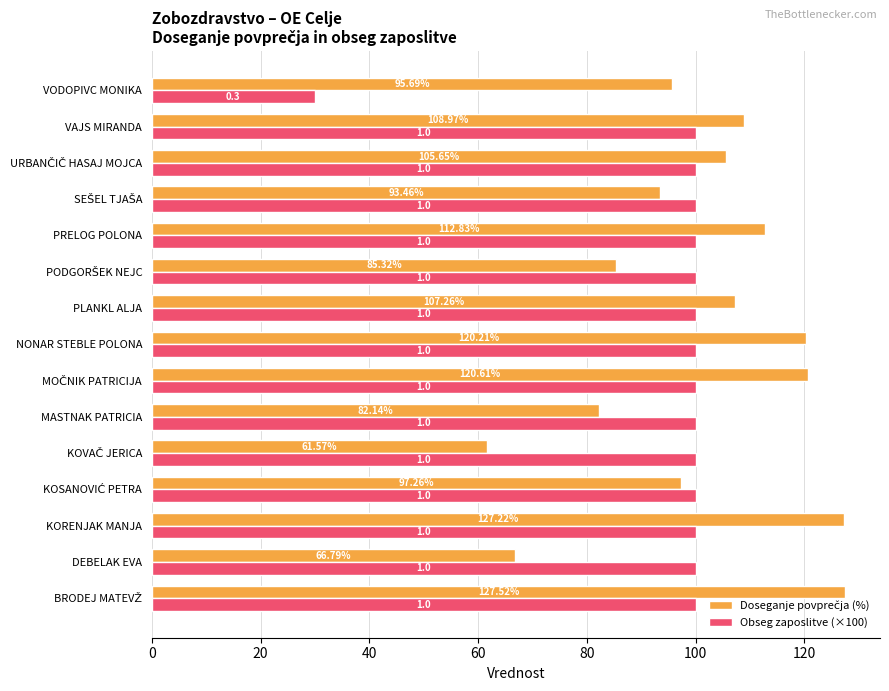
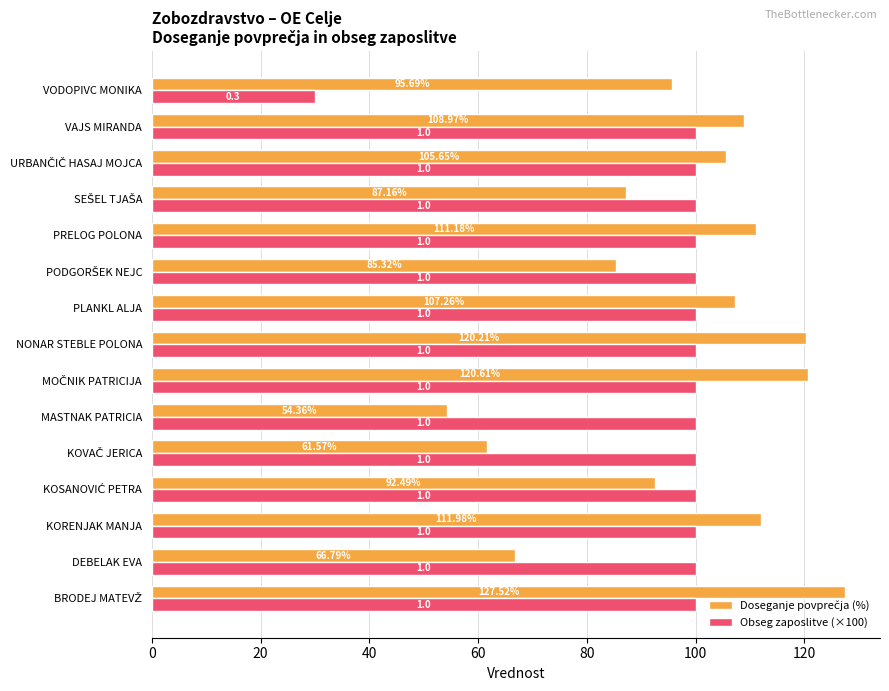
  {
    "Doseganje povprečja (%)": {
      "VODOPIVC MONIKA": "95.69%",
      "VAJS MIRANDA": "108.97%",
      "URBANČIČ HASAJ MOJCA": "105.65%",
-     "SEŠEL TJAŠA": "93.46%",
-     "PRELOG POLONA": "112.83%",
+     "SEŠEL TJAŠA": "87.16%",
+     "PRELOG POLONA": "111.18%",
      "PODGORŠEK NEJC": "85.32%",
      "PLANKL ALJA": "107.26%",
      "NONAR STEBLE POLONA": "120.21%",
      "MOČNIK PATRICIJA": "120.61%",
-     "MASTNAK PATRICIA": "82.14%",
+     "MASTNAK PATRICIA": "54.36%",
      "KOVAČ JERICA": "61.57%",
-     "KOSANOVIĆ PETRA": "97.26%",
-     "KORENJAK MANJA": "127.22%",
+     "KOSANOVIĆ PETRA": "92.49%",
+     "KORENJAK MANJA": "111.98%",
      "DEBELAK EVA": "66.79%",
      "BRODEJ MATEVŽ": "127.52%"
    }
  }
